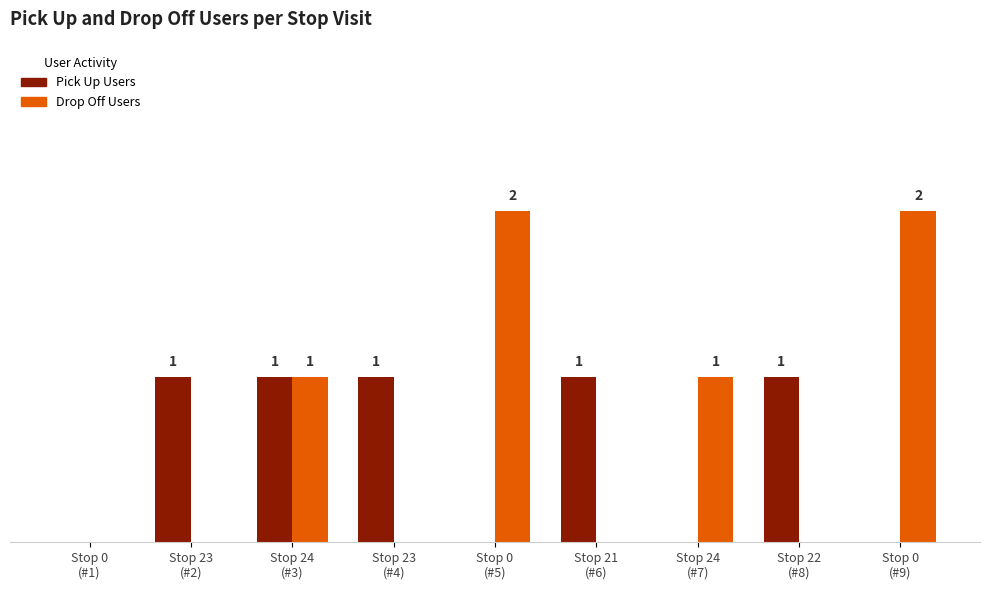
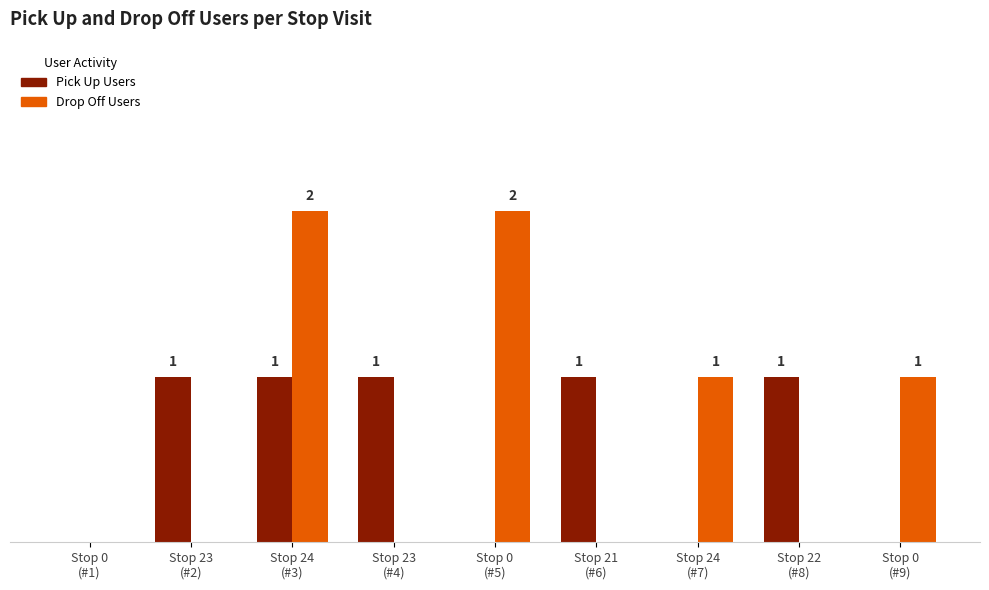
  {
    "Pick Up Users": {
      "Stop 23 (#2)": 1,
      "Stop 24 (#3)": 1,
      "Stop 23 (#4)": 1,
      "Stop 21 (#6)": 1,
      "Stop 22 (#8)": 1
    },
    "Drop Off Users": {
-     "Stop 24 (#3)": 1,
+     "Stop 24 (#3)": 2,
      "Stop 0 (#5)": 2,
      "Stop 24 (#7)": 1,
-     "Stop 0 (#9)": 2
+     "Stop 0 (#9)": 1
    }
  }
